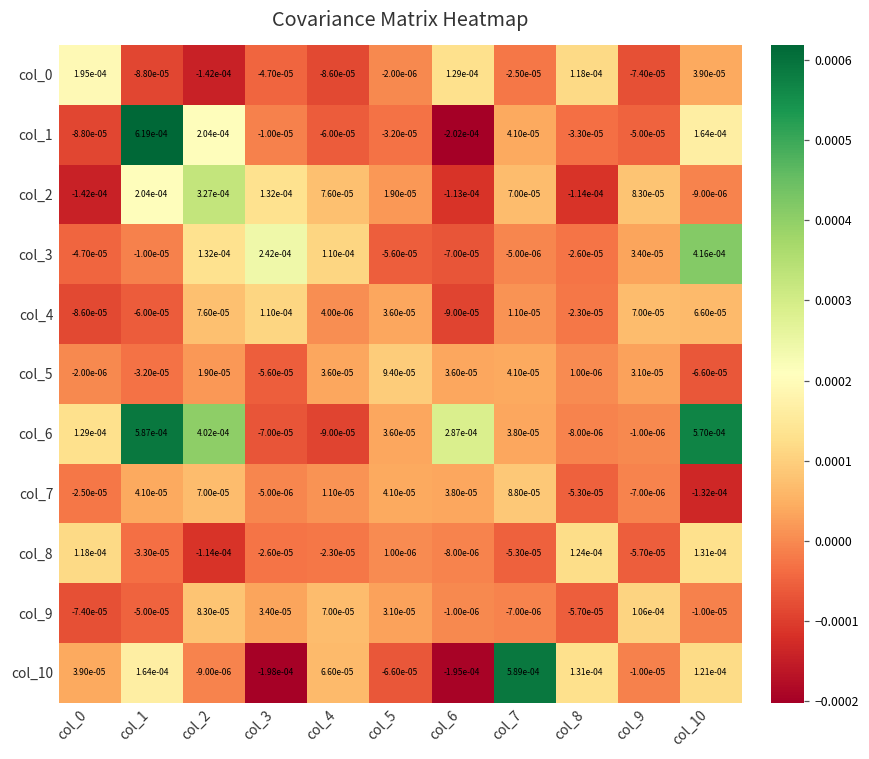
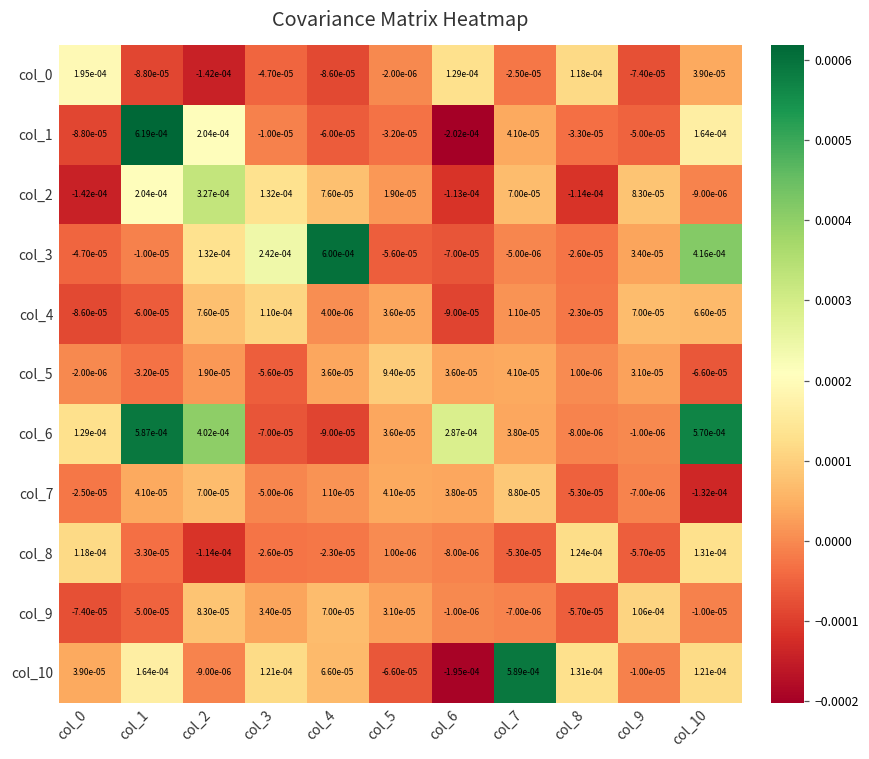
  {
    "col_0": {
      "col_0": "1.95e-04",
      "col_1": "-8.80e-05",
      "col_2": "-1.42e-04",
      "col_3": "-4.70e-05",
      "col_4": "-8.60e-05",
      "col_5": "-2.00e-06",
      "col_6": "1.29e-04",
      "col_7": "-2.50e-05",
      "col_8": "1.18e-04",
      "col_9": "-7.40e-05",
      "col_10": "3.90e-05"
    },
    "col_1": {
      "col_0": "-8.80e-05",
      "col_1": "6.19e-04",
      "col_2": "2.04e-04",
      "col_3": "-1.00e-05",
      "col_4": "-6.00e-05",
      "col_5": "-3.20e-05",
      "col_6": "-2.02e-04",
      "col_7": "4.10e-05",
      "col_8": "-3.30e-05",
      "col_9": "-5.00e-05",
      "col_10": "1.64e-04"
    },
    "col_2": {
      "col_0": "-1.42e-04",
      "col_1": "2.04e-04",
      "col_2": "3.27e-04",
      "col_3": "1.32e-04",
      "col_4": "7.60e-05",
      "col_5": "1.90e-05",
      "col_6": "-1.13e-04",
      "col_7": "7.00e-05",
      "col_8": "-1.14e-04",
      "col_9": "8.30e-05",
      "col_10": "-9.00e-06"
    },
    "col_3": {
      "col_0": "-4.70e-05",
      "col_1": "-1.00e-05",
      "col_2": "1.32e-04",
      "col_3": "2.42e-04",
-     "col_4": "1.10e-04",
+     "col_4": "6.00e-04",
      "col_5": "-5.60e-05",
      "col_6": "-7.00e-05",
      "col_7": "-5.00e-06",
      "col_8": "-2.60e-05",
      "col_9": "3.40e-05",
      "col_10": "4.16e-04"
    },
    "col_4": {
      "col_0": "-8.60e-05",
      "col_1": "-6.00e-05",
      "col_2": "7.60e-05",
      "col_3": "1.10e-04",
      "col_4": "4.00e-06",
      "col_5": "3.60e-05",
      "col_6": "-9.00e-05",
      "col_7": "1.10e-05",
      "col_8": "-2.30e-05",
      "col_9": "7.00e-05",
      "col_10": "6.60e-05"
    },
    "col_5": {
      "col_0": "-2.00e-06",
      "col_1": "-3.20e-05",
      "col_2": "1.90e-05",
      "col_3": "-5.60e-05",
      "col_4": "3.60e-05",
      "col_5": "9.40e-05",
      "col_6": "3.60e-05",
      "col_7": "4.10e-05",
      "col_8": "1.00e-06",
      "col_9": "3.10e-05",
      "col_10": "-6.60e-05"
    },
    "col_6": {
      "col_0": "1.29e-04",
      "col_1": "5.87e-04",
      "col_2": "4.02e-04",
      "col_3": "-7.00e-05",
      "col_4": "-9.00e-05",
      "col_5": "3.60e-05",
      "col_6": "2.87e-04",
      "col_7": "3.80e-05",
      "col_8": "-8.00e-06",
      "col_9": "-1.00e-06",
      "col_10": "5.70e-04"
    },
    "col_7": {
      "col_0": "-2.50e-05",
      "col_1": "4.10e-05",
      "col_2": "7.00e-05",
      "col_3": "-5.00e-06",
      "col_4": "1.10e-05",
      "col_5": "4.10e-05",
      "col_6": "3.80e-05",
      "col_7": "8.80e-05",
      "col_8": "-5.30e-05",
      "col_9": "-7.00e-06",
      "col_10": "-1.32e-04"
    },
    "col_8": {
      "col_0": "1.18e-04",
      "col_1": "-3.30e-05",
      "col_2": "-1.14e-04",
      "col_3": "-2.60e-05",
      "col_4": "-2.30e-05",
      "col_5": "1.00e-06",
      "col_6": "-8.00e-06",
      "col_7": "-5.30e-05",
      "col_8": "1.24e-04",
      "col_9": "-5.70e-05",
      "col_10": "1.31e-04"
    },
    "col_9": {
      "col_0": "-7.40e-05",
      "col_1": "-5.00e-05",
      "col_2": "8.30e-05",
      "col_3": "3.40e-05",
      "col_4": "7.00e-05",
      "col_5": "3.10e-05",
      "col_6": "-1.00e-06",
      "col_7": "-7.00e-06",
      "col_8": "-5.70e-05",
      "col_9": "1.06e-04",
      "col_10": "-1.00e-05"
    },
    "col_10": {
      "col_0": "3.90e-05",
      "col_1": "1.64e-04",
      "col_2": "-9.00e-06",
-     "col_3": "-1.98e-04",
+     "col_3": "1.21e-04",
      "col_4": "6.60e-05",
      "col_5": "-6.60e-05",
      "col_6": "-1.95e-04",
      "col_7": "5.89e-04",
      "col_8": "1.31e-04",
      "col_9": "-1.00e-05",
      "col_10": "1.21e-04"
    }
  }
